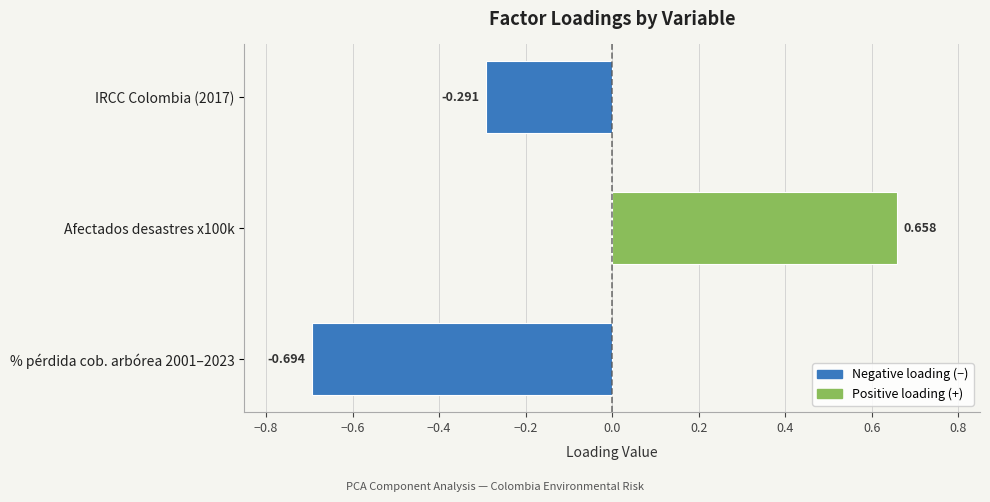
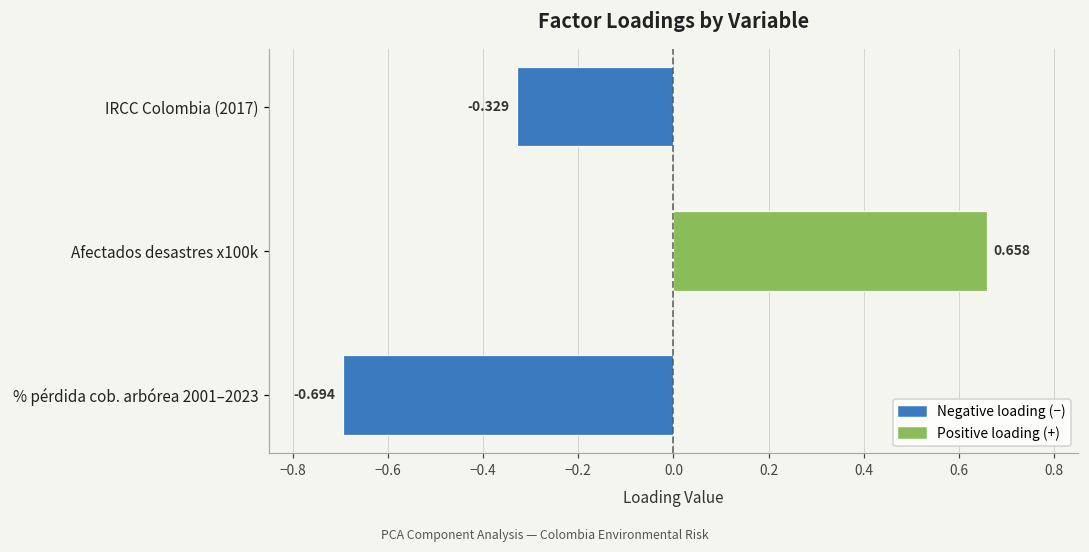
  {
-   "IRCC Colombia (2017)": -0.291,
+   "IRCC Colombia (2017)": -0.329,
    "Afectados desastres x100k": 0.658,
    "% pérdida cob. arbórea 2001–2023": -0.694
  }
